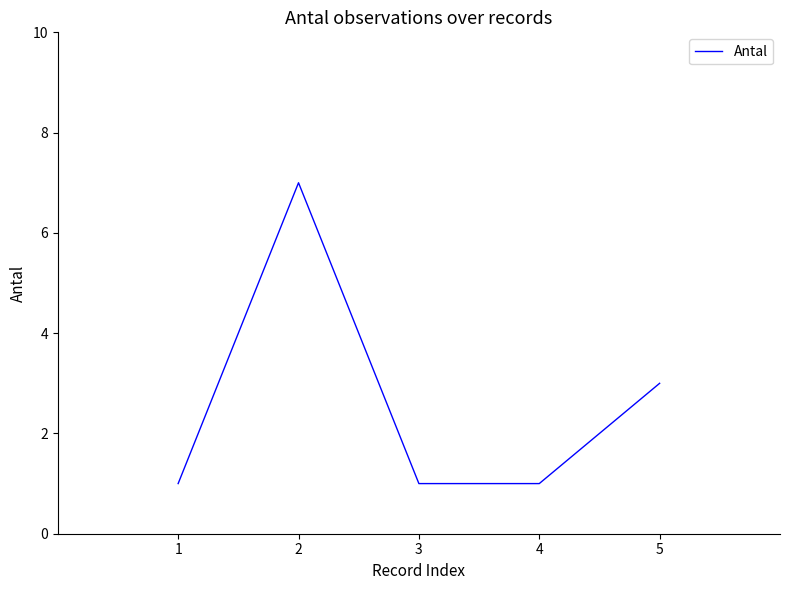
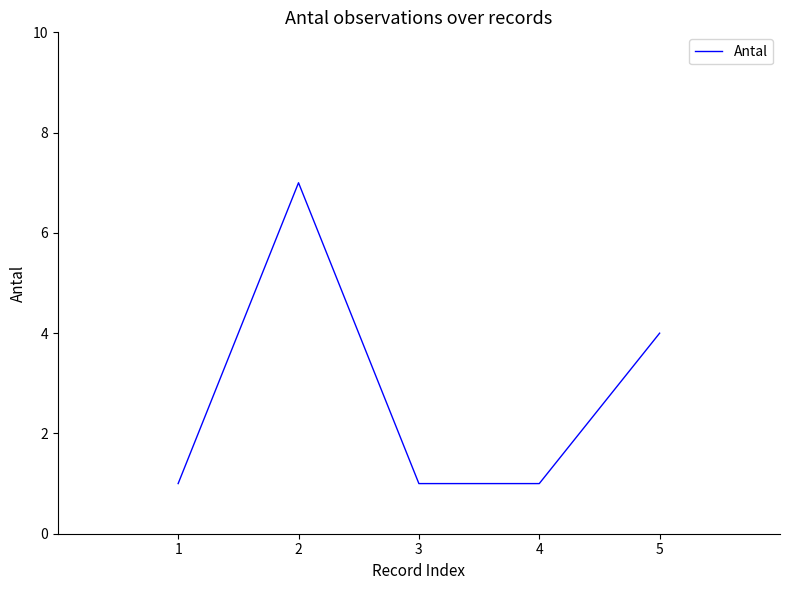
  {
    "1": 1,
    "2": 7,
    "3": 1,
    "4": 1,
-   "5": 3
+   "5": 4
  }
